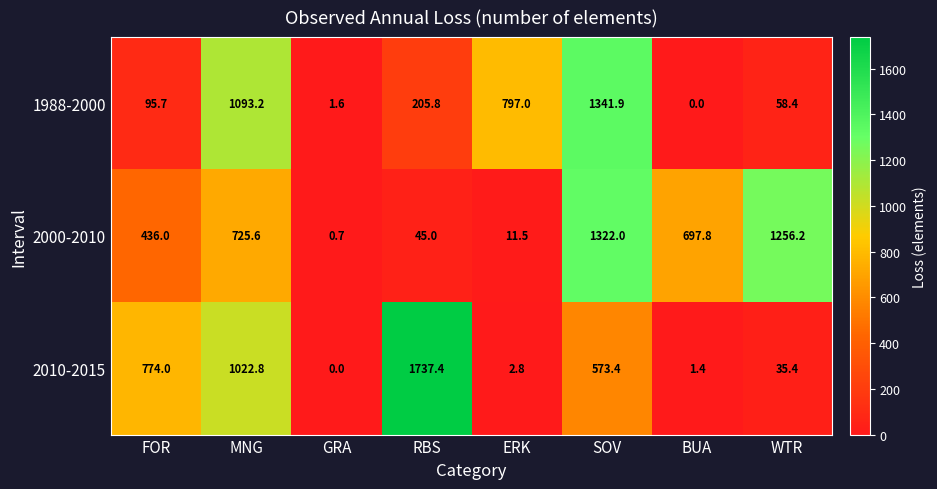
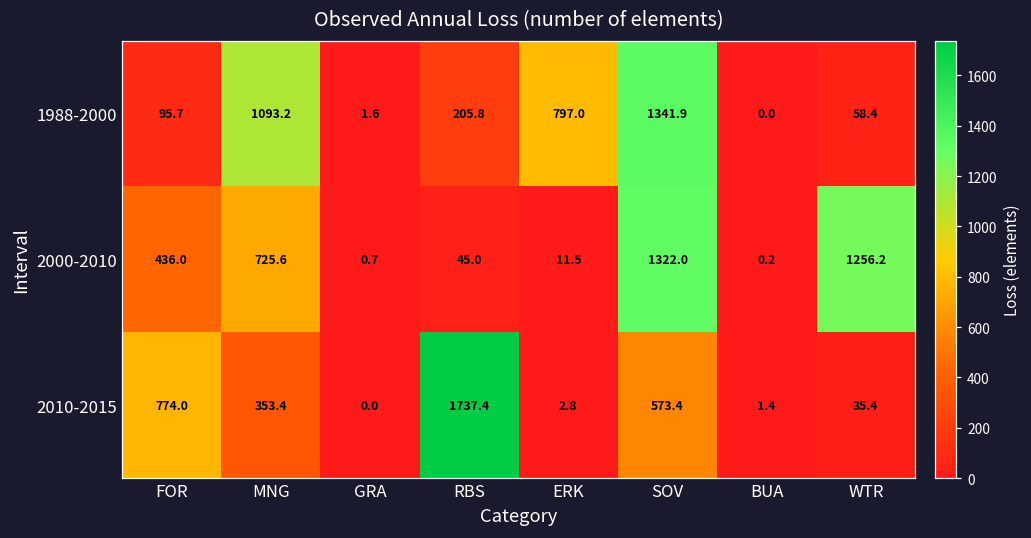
  {
    "1988-2000": {
      "FOR": 95.7,
      "MNG": 1093.2,
      "GRA": 1.6,
      "RBS": 205.8,
      "ERK": 797.0,
      "SOV": 1341.9,
      "BUA": 0.0,
      "WTR": 58.4
    },
    "2000-2010": {
      "FOR": 436.0,
      "MNG": 725.6,
      "GRA": 0.7,
      "RBS": 45.0,
      "ERK": 11.5,
      "SOV": 1322.0,
-     "BUA": 697.8,
+     "BUA": 0.2,
      "WTR": 1256.2
    },
    "2010-2015": {
      "FOR": 774.0,
-     "MNG": 1022.8,
+     "MNG": 353.4,
      "GRA": 0.0,
      "RBS": 1737.4,
      "ERK": 2.8,
      "SOV": 573.4,
      "BUA": 1.4,
      "WTR": 35.4
    }
  }
